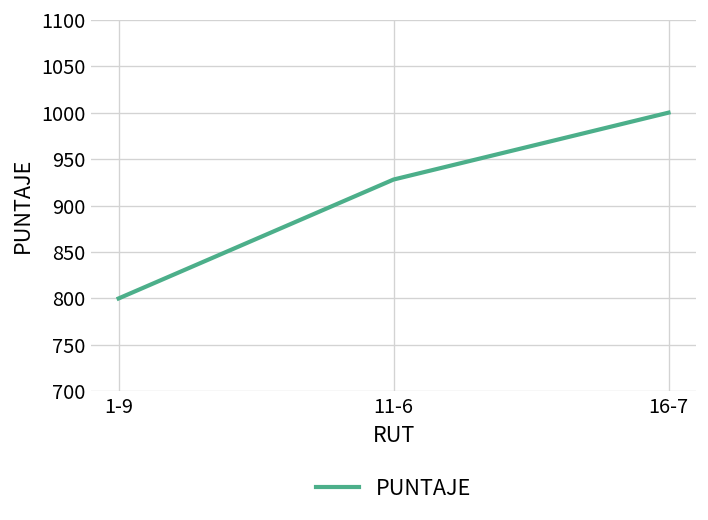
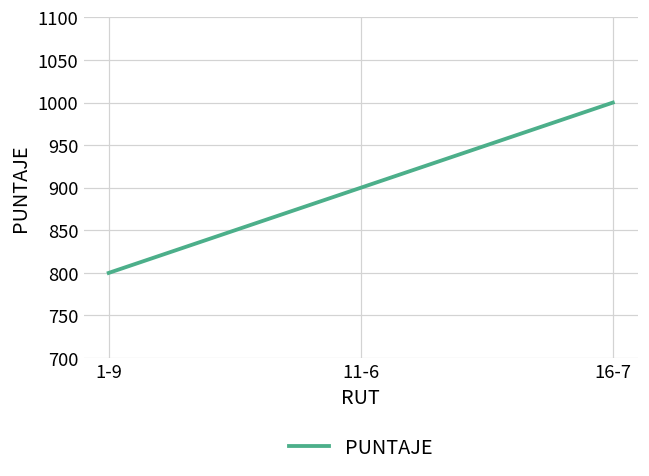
  {
    "1-9": 800,
-   "11-6": 930,
+   "11-6": 900,
    "16-7": 1000
  }
